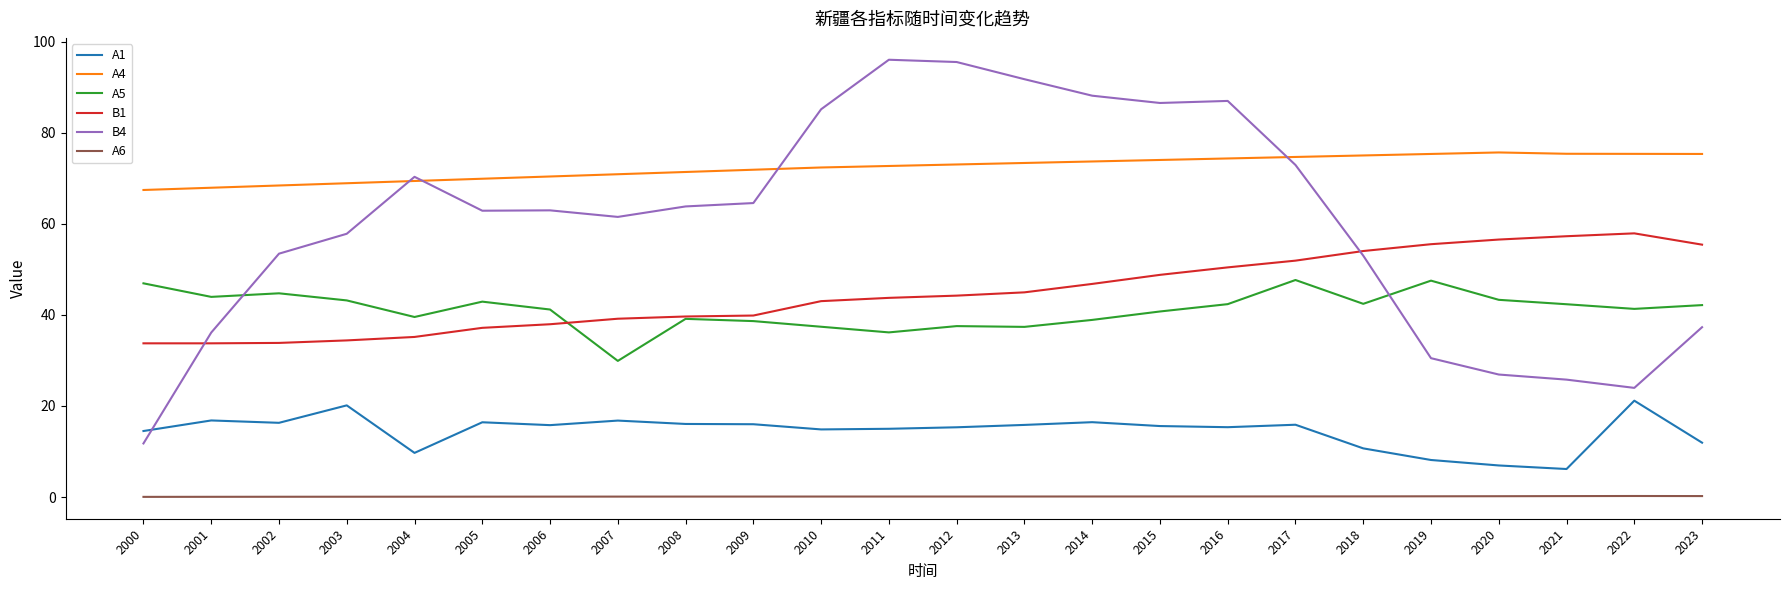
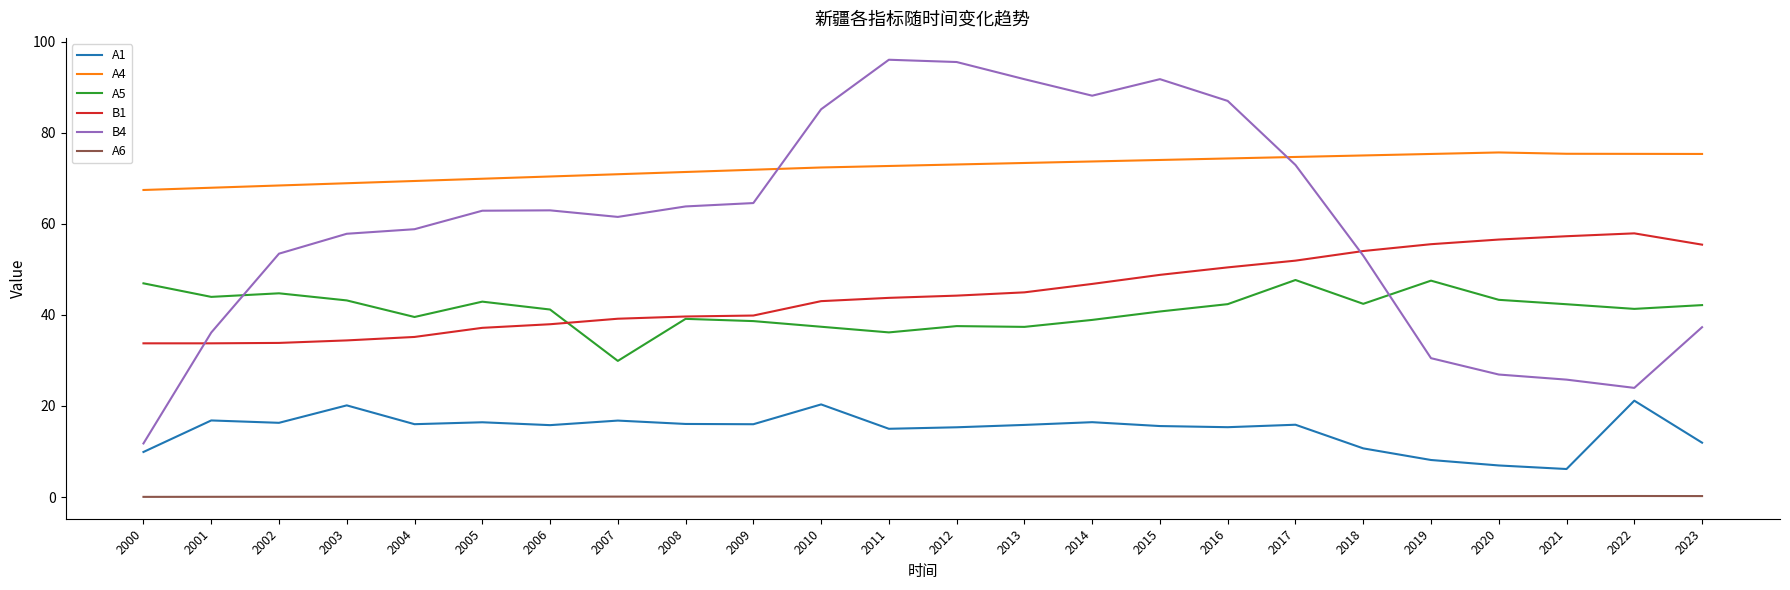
  {
    "A1": {
-     "2000": 15,
+     "2000": 10,
      "2001": 17,
      "2002": 16,
      "2003": 20,
-     "2004": 10,
+     "2004": 16,
      "2005": 16,
      "2006": 16,
      "2007": 17,
      "2008": 16,
      "2009": 16,
-     "2010": 15,
+     "2010": 20,
      "2011": 15,
      "2012": 15,
      "2013": 16,
      "2014": 16,
      "2015": 16,
      "2016": 15,
      "2017": 16,
      "2018": 11,
      "2019": 8,
      "2020": 7,
      "2021": 6,
      "2022": 21,
      "2023": 12
    },
    "A4": {
      "2000": 67,
      "2001": 68,
      "2002": 68,
      "2003": 69,
      "2004": 69,
      "2005": 70,
      "2006": 70,
      "2007": 71,
      "2008": 71,
      "2009": 72,
      "2010": 72,
      "2011": 73,
      "2012": 73,
      "2013": 73,
      "2014": 74,
      "2015": 74,
      "2016": 74,
      "2017": 75,
      "2018": 75,
      "2019": 75,
      "2020": 76,
      "2021": 75,
      "2022": 75,
      "2023": 75
    },
    "A5": {
      "2000": 47,
      "2001": 44,
      "2002": 45,
      "2003": 43,
      "2004": 40,
      "2005": 43,
      "2006": 41,
      "2007": 30,
      "2009": 39,
      "2010": 37,
      "2011": 36,
      "2012": 38,
      "2013": 37,
      "2014": 39,
      "2015": 41,
      "2016": 42,
      "2017": 48,
      "2018": 42,
      "2019": 48,
      "2020": 43,
      "2021": 42,
      "2022": 41,
      "2023": 42
    },
    "B1": {
      "2000": 34,
      "2001": 34,
      "2002": 34,
      "2003": 34,
      "2004": 35,
      "2005": 37,
      "2006": 38,
      "2007": 39,
      "2009": 40,
      "2010": 43,
      "2011": 44,
      "2012": 44,
      "2013": 45,
      "2014": 47,
      "2015": 49,
      "2016": 50,
      "2017": 52,
      "2018": 54,
      "2019": 56,
      "2020": 57,
      "2021": 57,
      "2022": 58,
      "2023": 55
    },
    "B4": {
      "2000": 12,
      "2001": 36,
      "2002": 53,
      "2003": 58,
-     "2004": 70,
+     "2004": 59,
      "2005": 63,
      "2006": 63,
      "2007": 62,
      "2008": 64,
      "2009": 65,
      "2010": 85,
      "2011": 96,
      "2012": 96,
      "2013": 92,
      "2014": 88,
-     "2015": 87,
+     "2015": 92,
      "2016": 87,
      "2017": 73,
      "2018": 53,
      "2019": 30,
      "2020": 27,
      "2021": 26,
      "2022": 24,
      "2023": 37
    },
    "A6": {
      "2000": 0,
      "2001": 0,
      "2002": 0,
      "2003": 0,
      "2004": 0,
      "2005": 0,
      "2006": 0,
      "2007": 0,
      "2008": 0,
      "2009": 0,
      "2010": 0,
      "2011": 0,
      "2012": 0,
      "2013": 0,
      "2014": 0,
      "2015": 0,
      "2016": 0,
      "2017": 0,
      "2018": 0,
      "2019": 0,
      "2020": 0,
      "2021": 0,
      "2022": 0,
      "2023": 0
    }
  }
